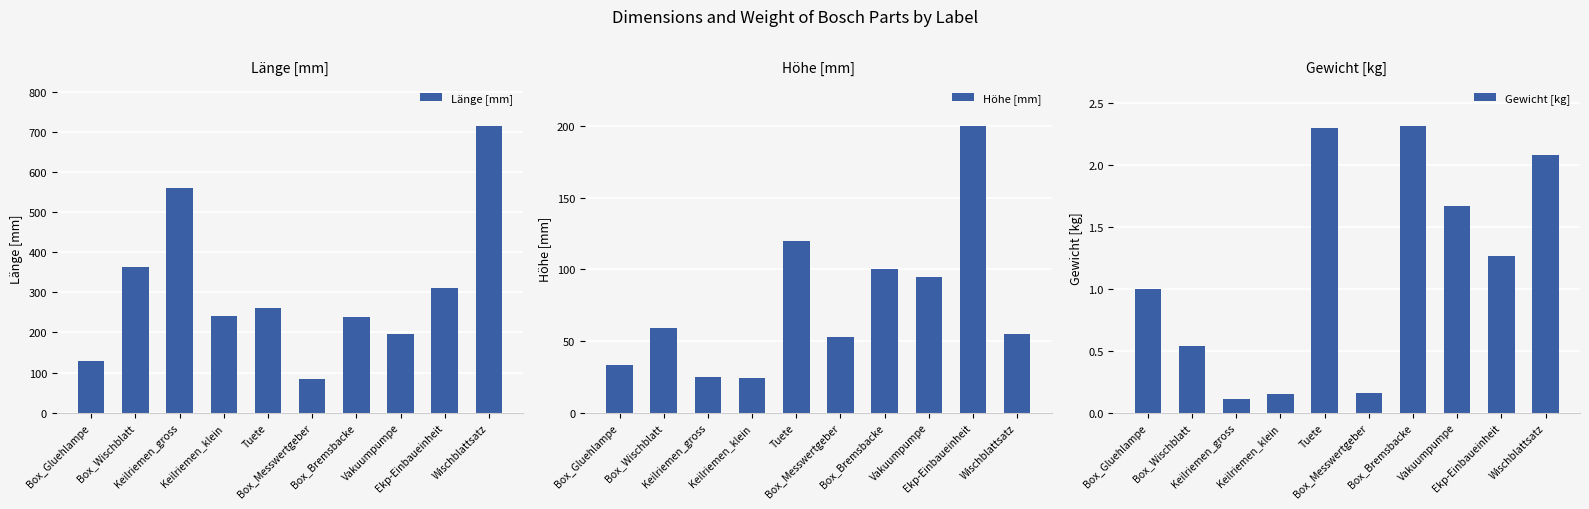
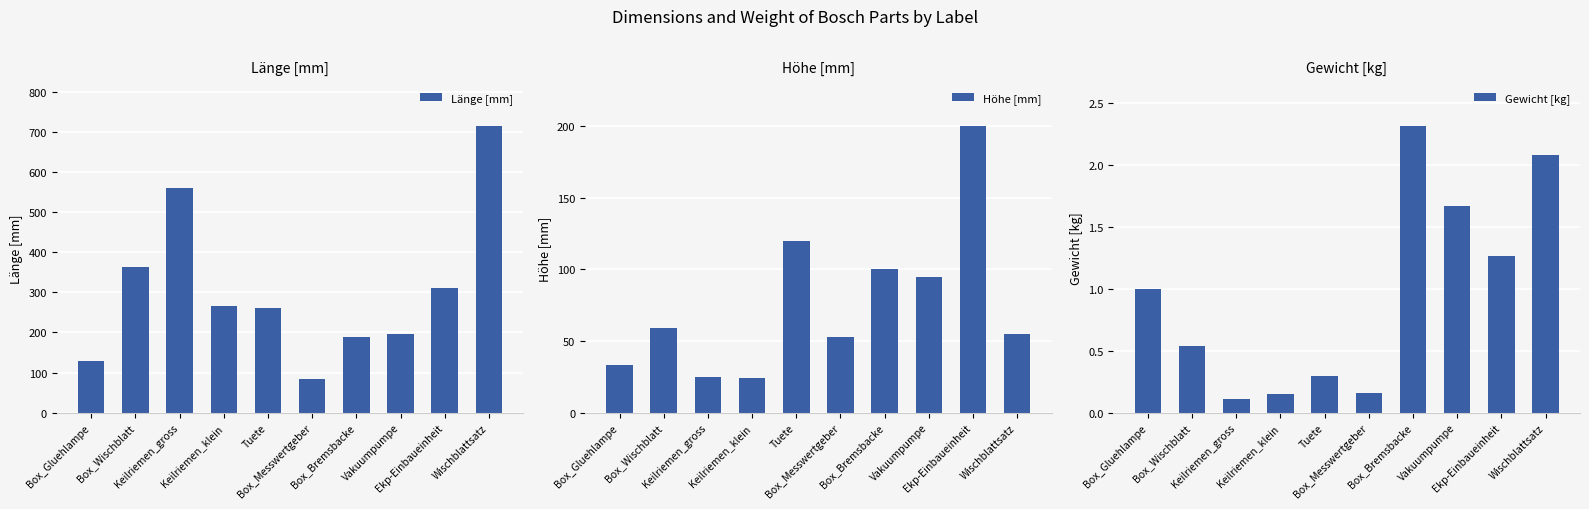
  {
    "Länge [mm]": {
      "Box_Gluehlampe": 130,
      "Box_Wischblatt": 360,
      "Keilriemen_gross": 560,
-     "Keilriemen_klein": 240,
+     "Keilriemen_klein": 270,
      "Tuete": 260,
      "Box_Messwertgeber": 90,
-     "Box_Bremsbacke": 240,
+     "Box_Bremsbacke": 190,
      "Vakuumpumpe": 200,
      "Ekp-Einbaueinheit": 310,
      "Wischblattsatz": 720
    },
    "Höhe [mm]": {
      "Box_Gluehlampe": 33,
      "Box_Wischblatt": 59,
      "Keilriemen_gross": 25,
      "Keilriemen_klein": 24,
      "Tuete": 120,
      "Box_Messwertgeber": 53,
      "Box_Bremsbacke": 100,
      "Vakuumpumpe": 95,
      "Ekp-Einbaueinheit": 200,
      "Wischblattsatz": 55
    },
    "Gewicht [kg]": {
      "Box_Gluehlampe": 1.0,
      "Box_Wischblatt": 0.54,
      "Keilriemen_gross": 0.1,
      "Keilriemen_klein": 0.15,
-     "Tuete": 2.3,
+     "Tuete": 0.3,
      "Box_Messwertgeber": 0.16,
      "Box_Bremsbacke": 2.3,
      "Vakuumpumpe": 1.67,
      "Ekp-Einbaueinheit": 1.27,
      "Wischblattsatz": 2.1
    }
  }
